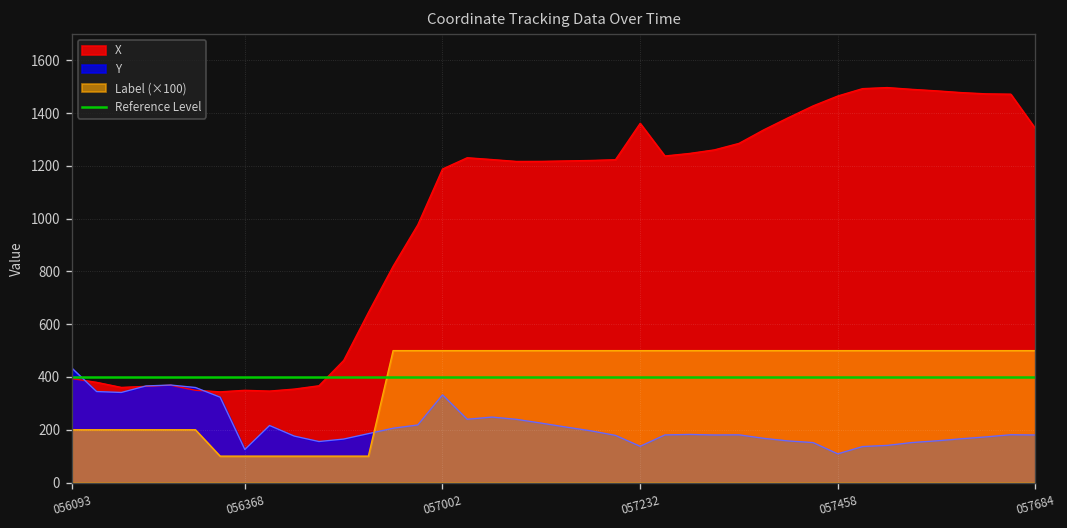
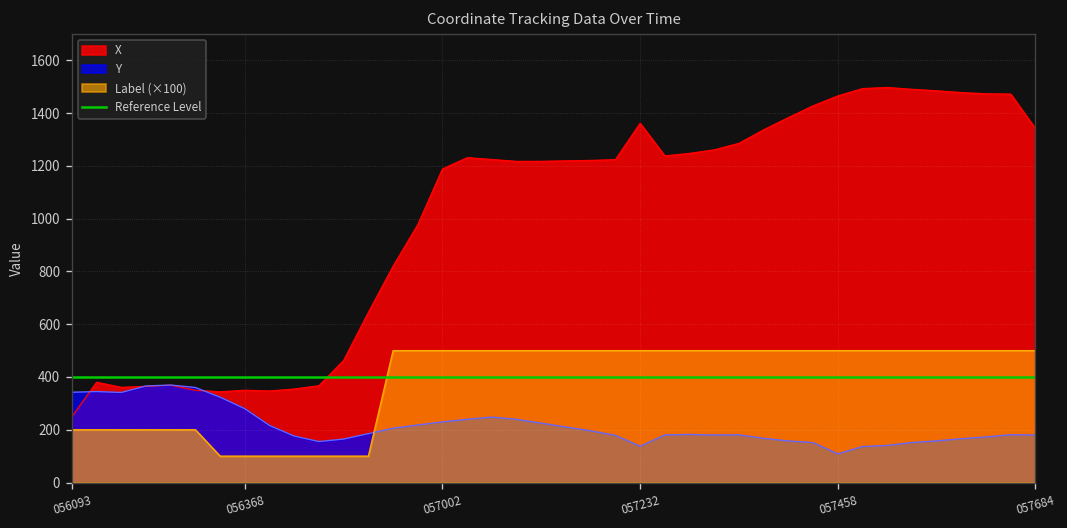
  {
    "X": {
-     "056093": 390,
+     "056093": 250,
      "056368": 350,
      "057002": 1190,
      "057232": 1360,
      "057458": 1470,
      "057684": 1340
    },
    "Y": {
-     "056093": 430,
-     "056368": 130,
-     "057002": 330,
+     "056093": 340,
+     "056368": 280,
+     "057002": 230,
      "057232": 140,
      "057458": 110,
      "057684": 180
    },
    "Label (×100)": {
      "056093": 200,
      "056368": 100,
      "057002": 500,
      "057232": 500,
      "057458": 500,
      "057684": 500
    }
  }
